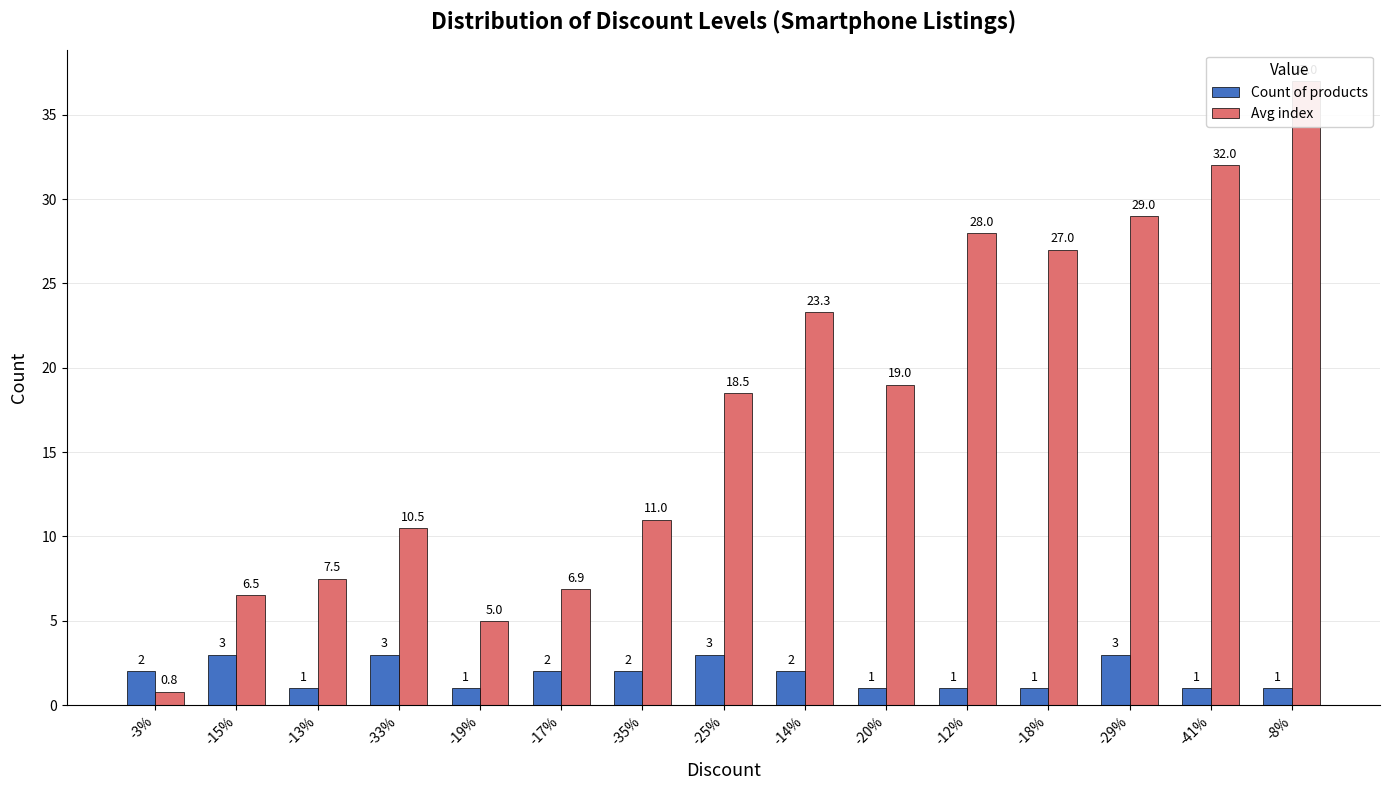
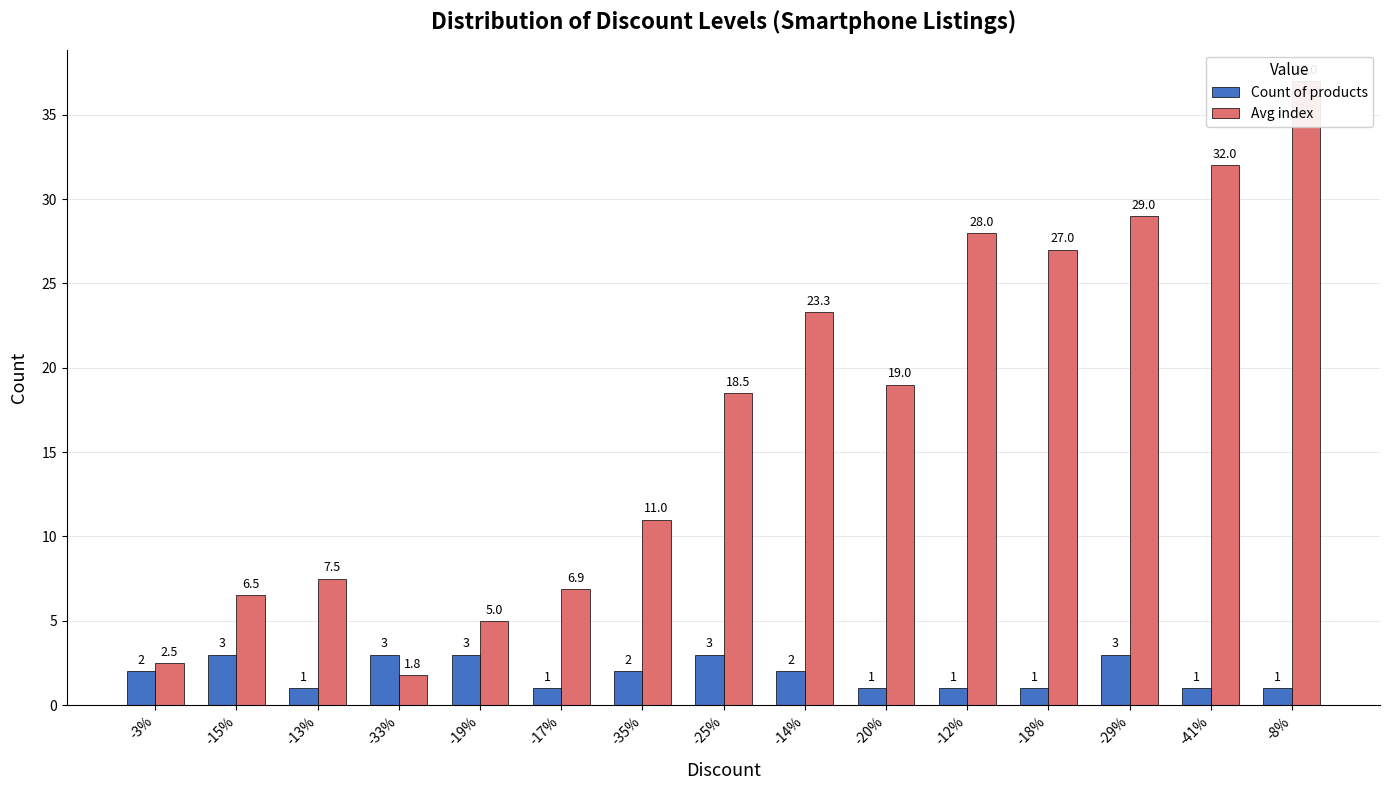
  {
    "Count of products": {
      "-3%": 2,
      "-15%": 3,
      "-13%": 1,
      "-33%": 3,
-     "-19%": 1,
-     "-17%": 2,
+     "-19%": 3,
+     "-17%": 1,
      "-35%": 2,
      "-25%": 3,
      "-14%": 2,
      "-20%": 1,
      "-12%": 1,
      "-18%": 1,
      "-29%": 3,
      "-41%": 1,
      "-8%": 1
    },
    "Avg index": {
-     "-3%": 0.8,
+     "-3%": 2.5,
      "-15%": 6.5,
      "-13%": 7.5,
-     "-33%": 10.5,
+     "-33%": 1.8,
      "-19%": 5.0,
      "-17%": 6.9,
      "-35%": 11.0,
      "-25%": 18.5,
      "-14%": 23.3,
      "-20%": 19.0,
      "-12%": 28.0,
      "-18%": 27.0,
      "-29%": 29.0,
      "-41%": 32.0
    }
  }
